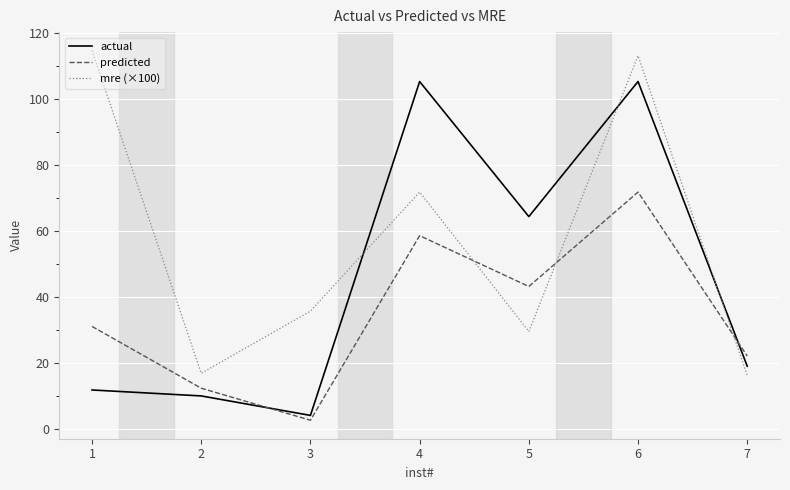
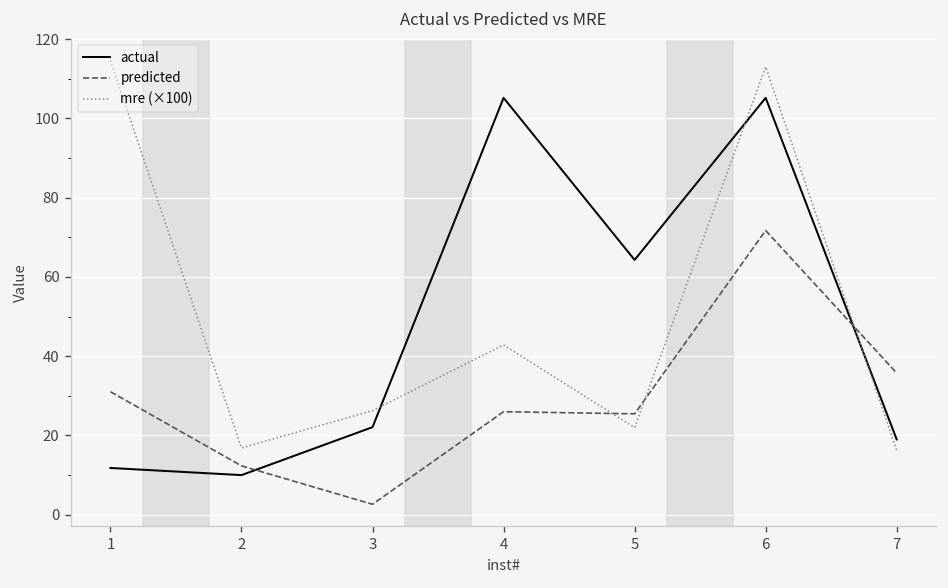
  {
    "actual": {
      "1": 12,
      "2": 10,
-     "3": 4,
+     "3": 22,
      "4": 105,
      "5": 64,
      "6": 105,
      "7": 19
    },
    "predicted": {
      "1": 31,
      "2": 12,
      "3": 3,
-     "4": 59,
-     "5": 43,
+     "4": 26,
+     "5": 25,
      "6": 72,
-     "7": 22
+     "7": 36
    },
    "mre (×100)": {
      "2": 17,
-     "3": 36,
-     "4": 72,
-     "5": 30,
+     "3": 26,
+     "4": 43,
+     "5": 22,
      "6": 113,
      "7": 16
    }
  }
